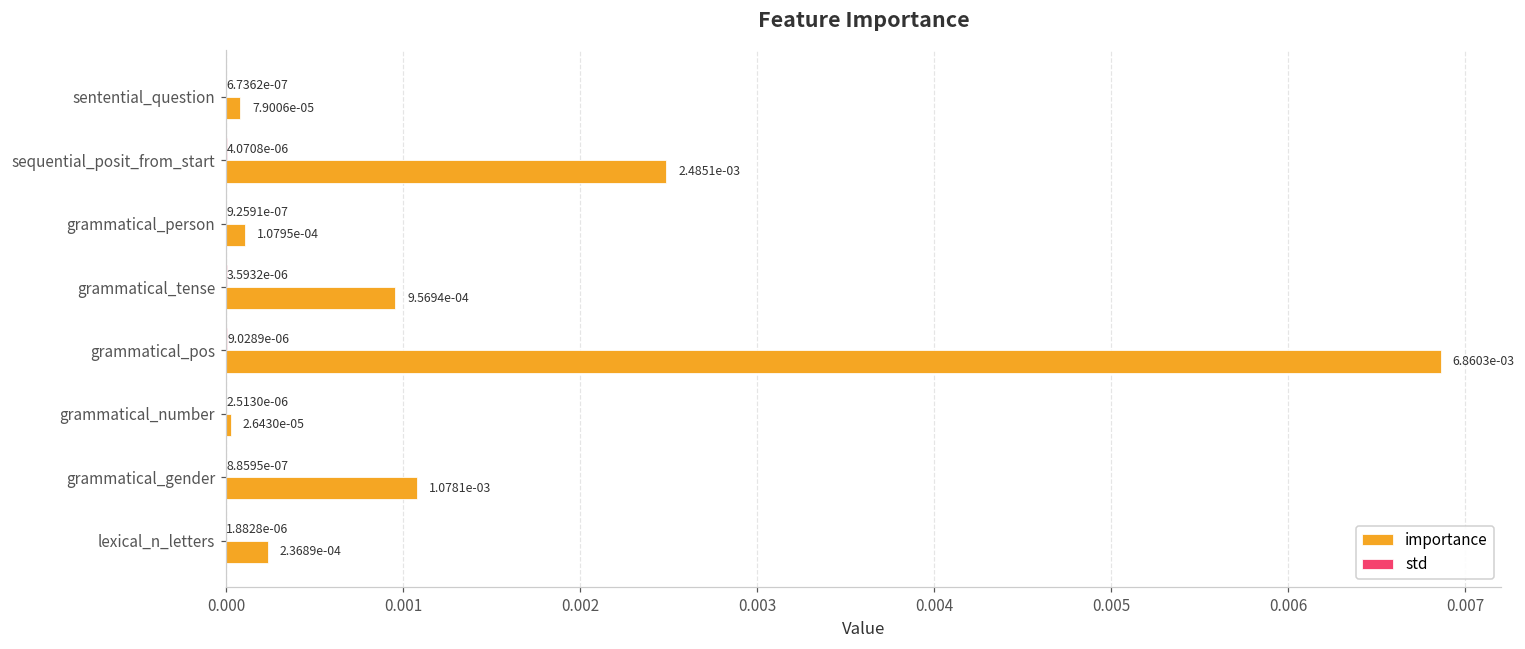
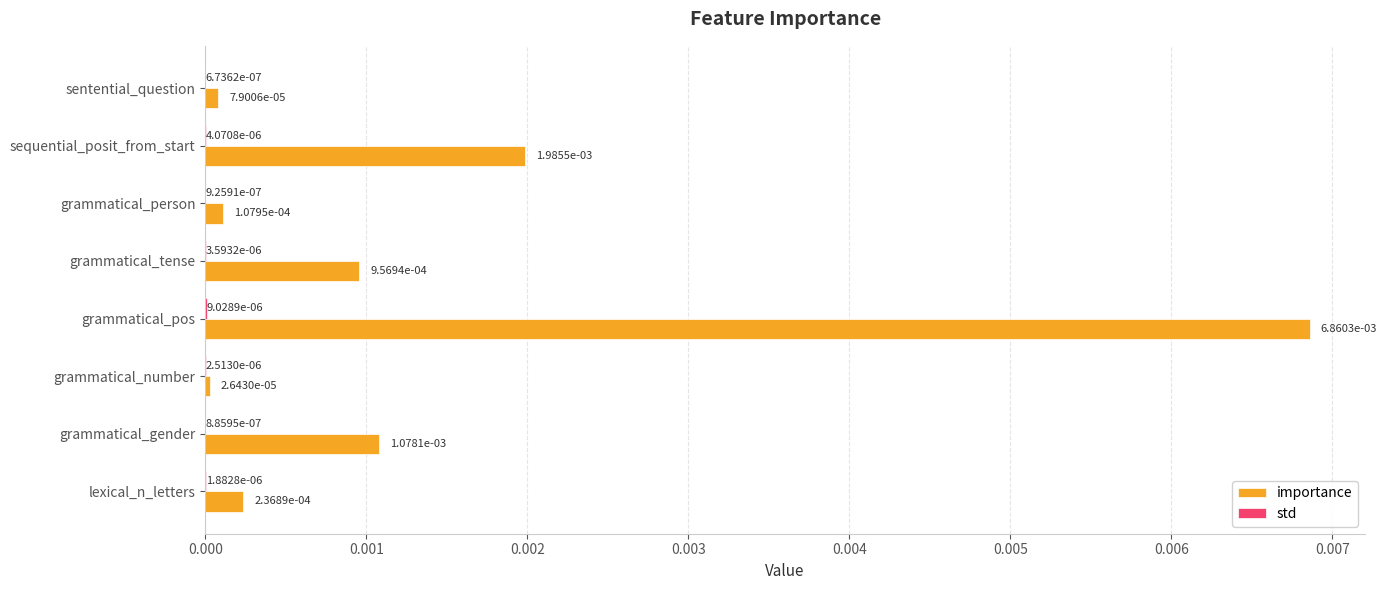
  {
    "importance": {
      "sentential_question": "7.9006e-05",
-     "sequential_posit_from_start": "2.4851e-03",
+     "sequential_posit_from_start": "1.9855e-03",
      "grammatical_person": "1.0795e-04",
      "grammatical_tense": "9.5694e-04",
      "grammatical_pos": "6.8603e-03",
      "grammatical_number": "2.6430e-05",
      "grammatical_gender": "1.0781e-03",
      "lexical_n_letters": "2.3689e-04"
    },
    "std": {
      "sentential_question": "6.7362e-07",
      "sequential_posit_from_start": "4.0708e-06",
      "grammatical_person": "9.2591e-07",
      "grammatical_tense": "3.5932e-06",
      "grammatical_pos": "9.0289e-06",
      "grammatical_number": "2.5130e-06",
      "grammatical_gender": "8.8595e-07",
      "lexical_n_letters": "1.8828e-06"
    }
  }
